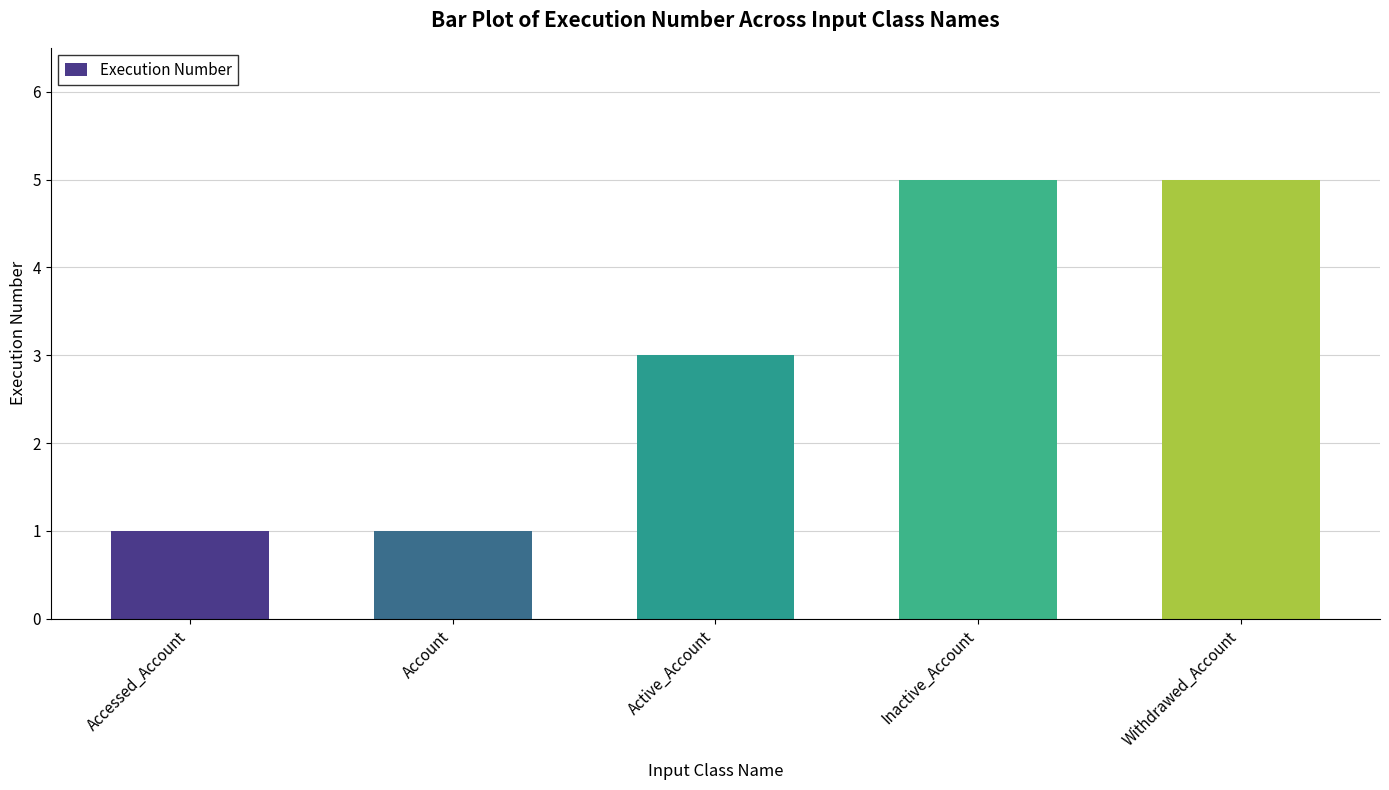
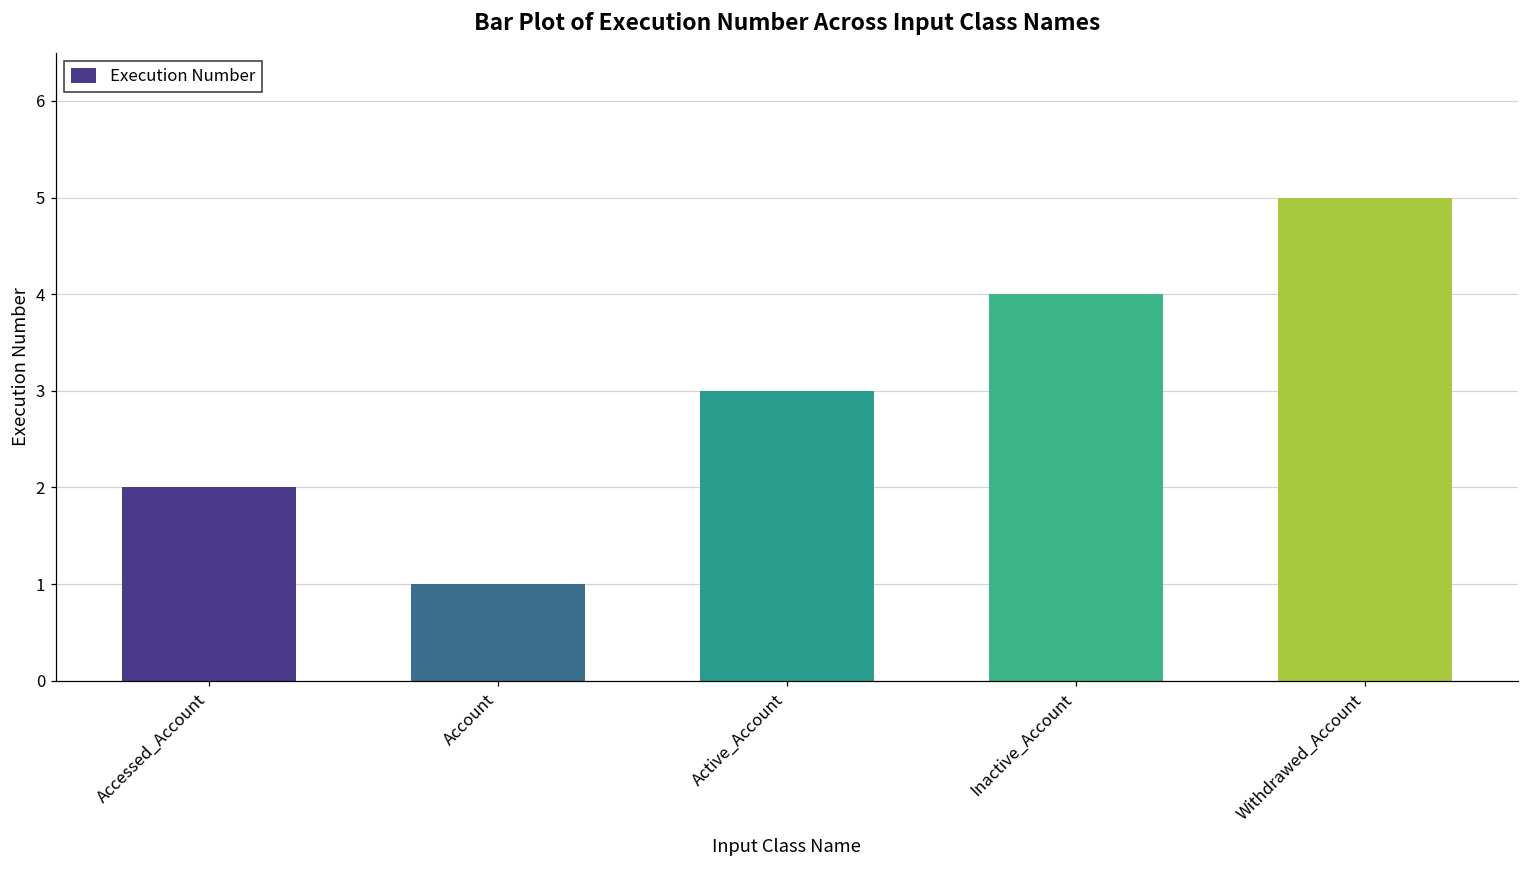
  {
-   "Accessed_Account": 1,
+   "Accessed_Account": 2,
    "Account": 1,
    "Active_Account": 3,
-   "Inactive_Account": 5,
+   "Inactive_Account": 4,
    "Withdrawed_Account": 5
  }
